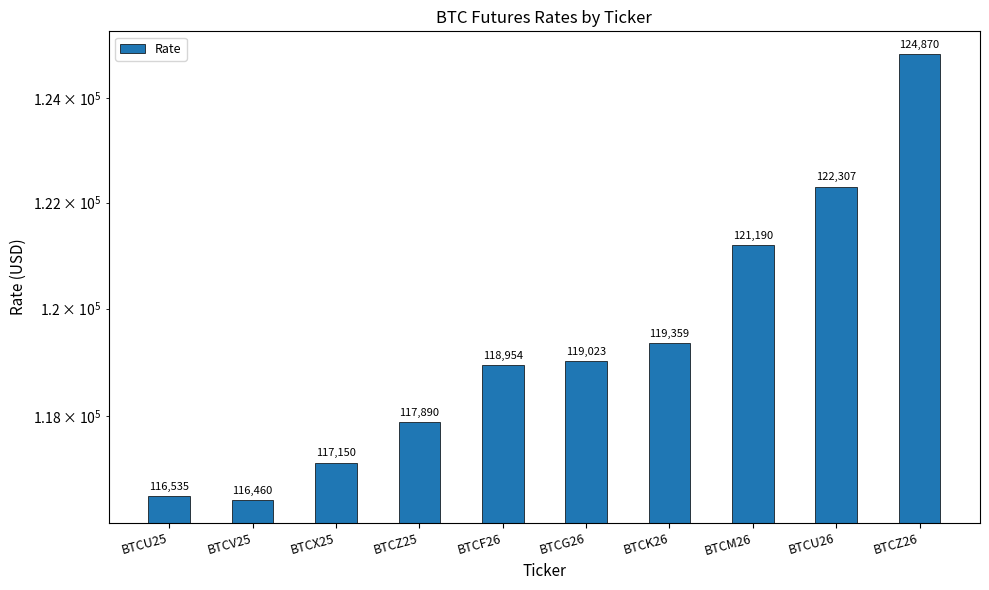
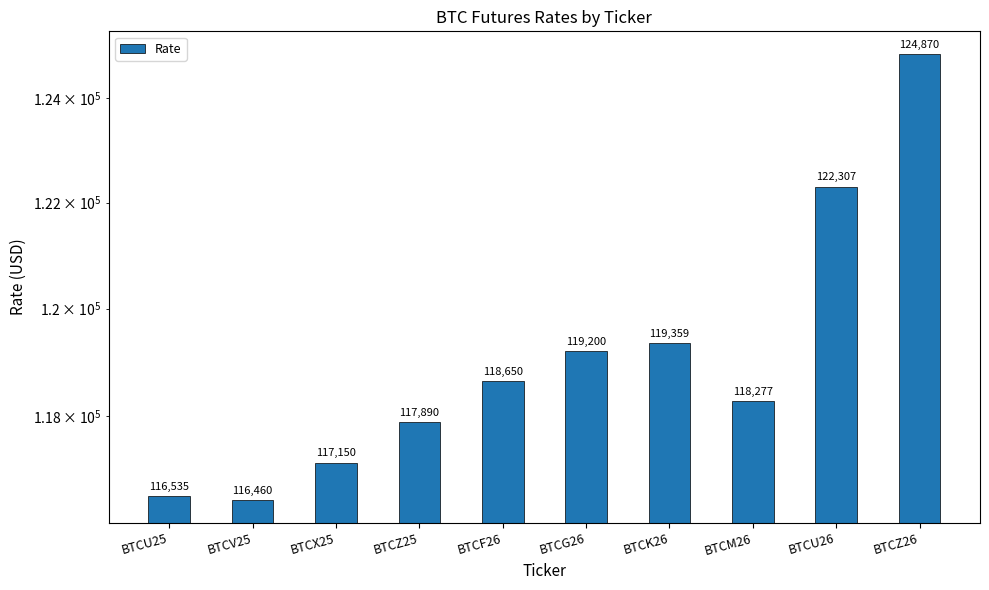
  {
    "BTCU25": "116,535",
    "BTCV25": "116,460",
    "BTCX25": "117,150",
    "BTCZ25": "117,890",
-   "BTCF26": "118,954",
-   "BTCG26": "119,023",
+   "BTCF26": "118,650",
+   "BTCG26": "119,200",
    "BTCK26": "119,359",
-   "BTCM26": "121,190",
+   "BTCM26": "118,277",
    "BTCU26": "122,307",
    "BTCZ26": "124,870"
  }
